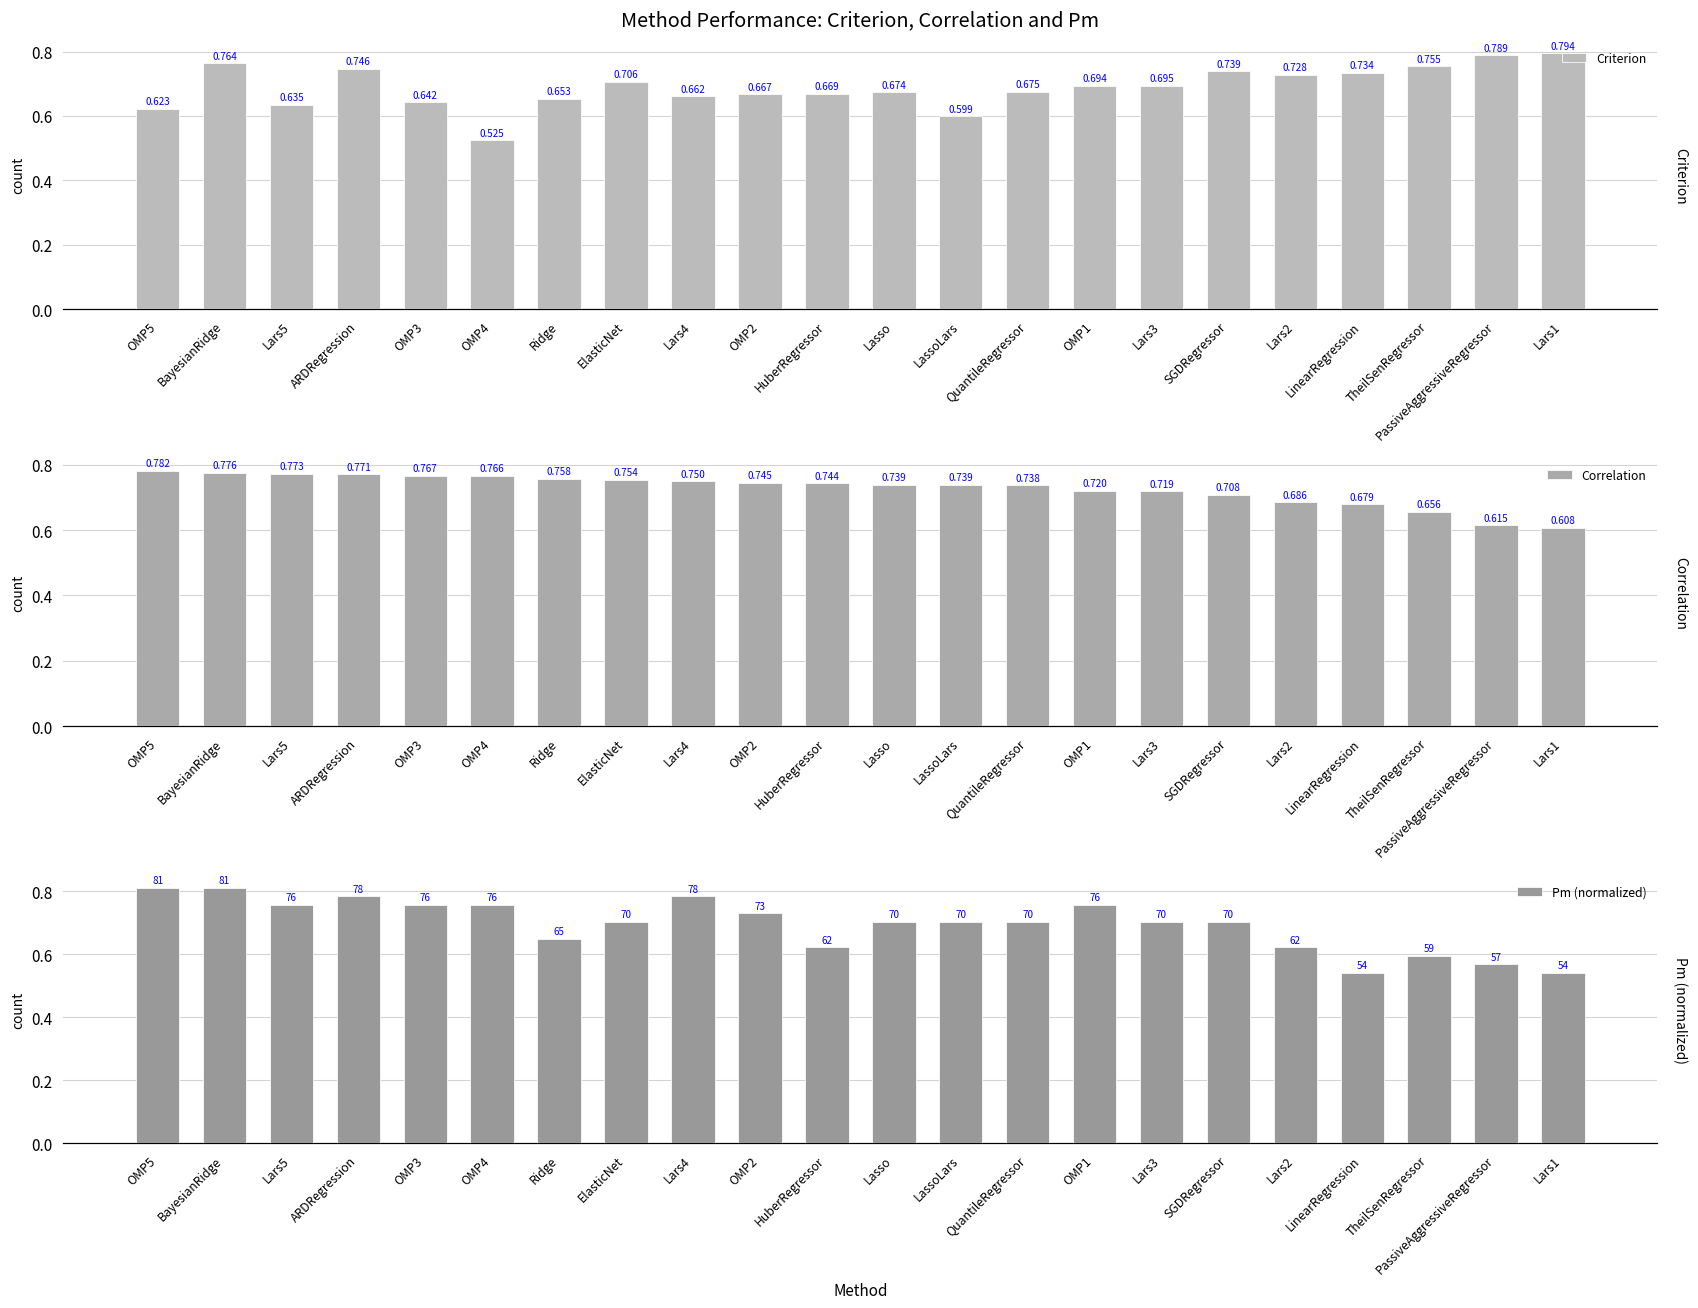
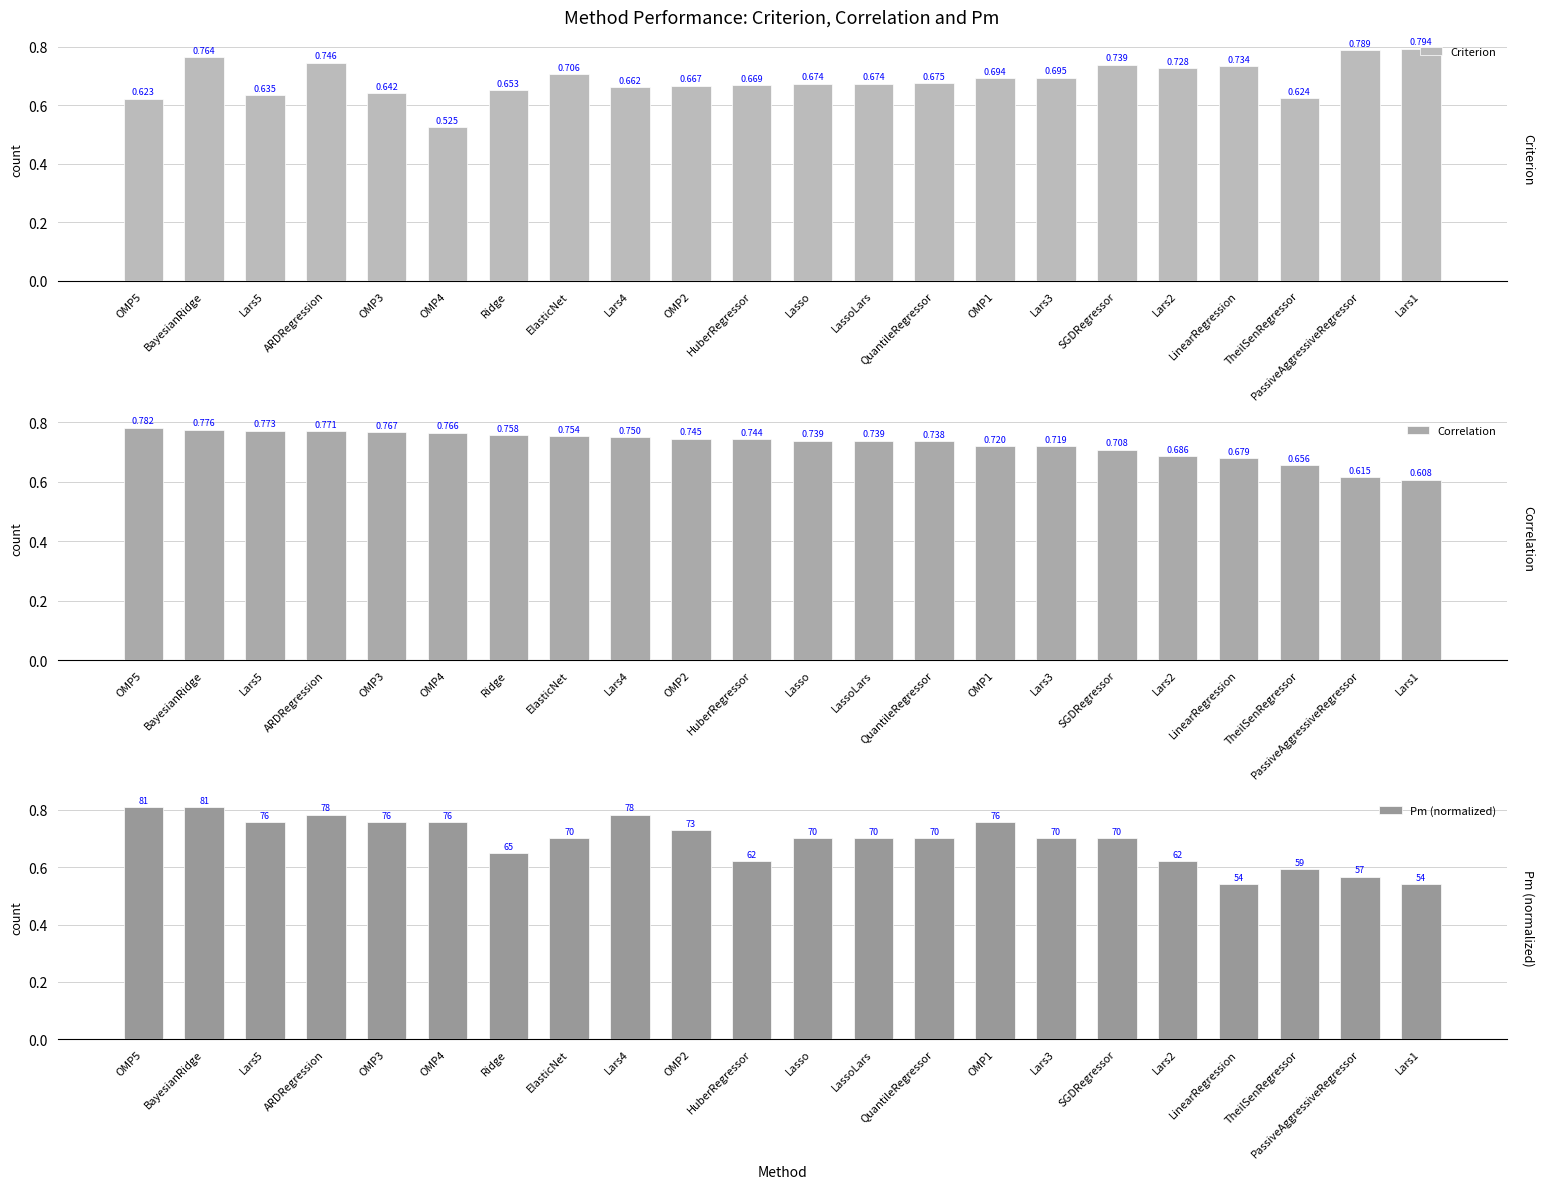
  {
    "Method Performance: Criterion, Correlation and Pm": {
      "OMP5": 0.623,
      "BayesianRidge": 0.764,
      "Lars5": 0.635,
      "ARDRegression": 0.746,
      "OMP3": 0.642,
      "OMP4": 0.525,
      "Ridge": 0.653,
      "ElasticNet": 0.706,
      "Lars4": 0.662,
      "OMP2": 0.667,
      "HuberRegressor": 0.669,
      "Lasso": 0.674,
-     "LassoLars": 0.599,
+     "LassoLars": 0.674,
      "QuantileRegressor": 0.675,
      "OMP1": 0.694,
      "Lars3": 0.695,
      "SGDRegressor": 0.739,
      "Lars2": 0.728,
      "LinearRegression": 0.734,
-     "TheilSenRegressor": 0.755,
+     "TheilSenRegressor": 0.624,
      "PassiveAggressiveRegressor": 0.789,
      "Lars1": 0.794
    }
  }
